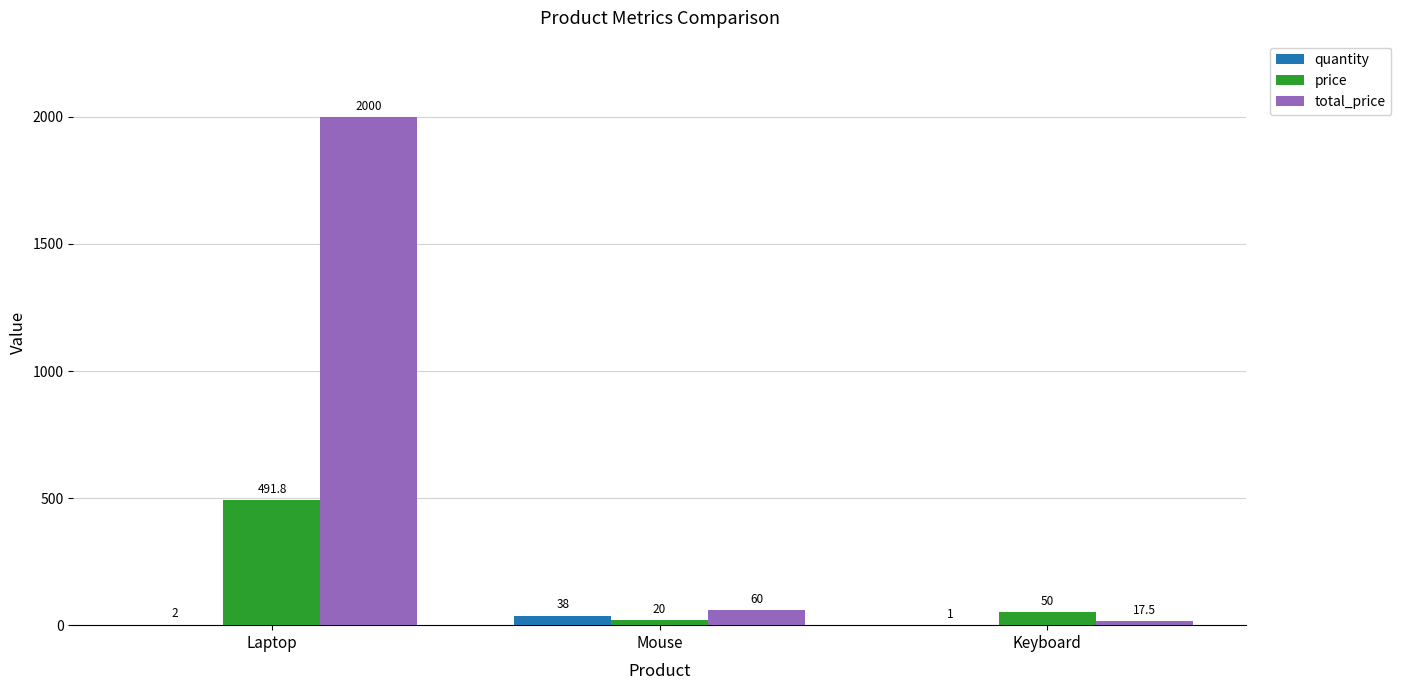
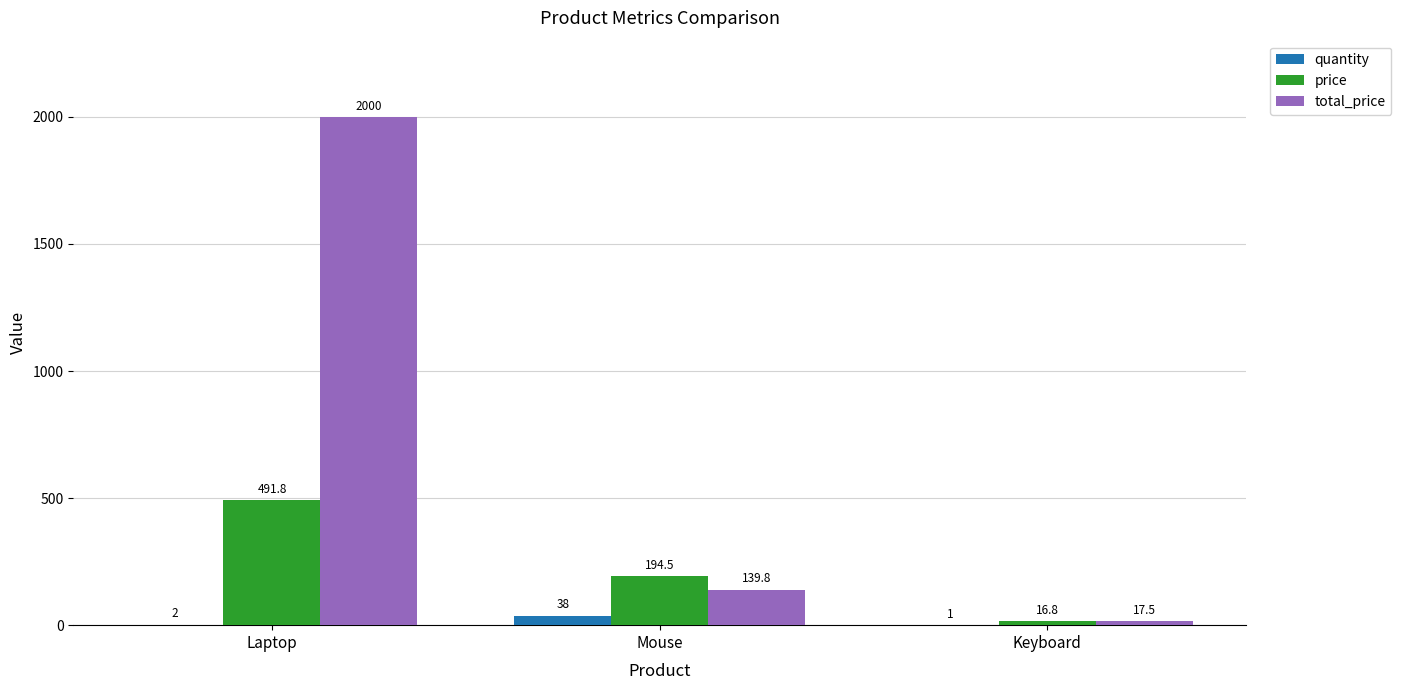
  {
    "quantity": {
      "Laptop": 2,
      "Mouse": 38,
      "Keyboard": 1
    },
    "price": {
      "Laptop": 491.8,
-     "Mouse": 20,
-     "Keyboard": 50
+     "Mouse": 194.5,
+     "Keyboard": 16.8
    },
    "total_price": {
      "Laptop": 2000,
-     "Mouse": 60,
+     "Mouse": 139.8,
      "Keyboard": 17.5
    }
  }
